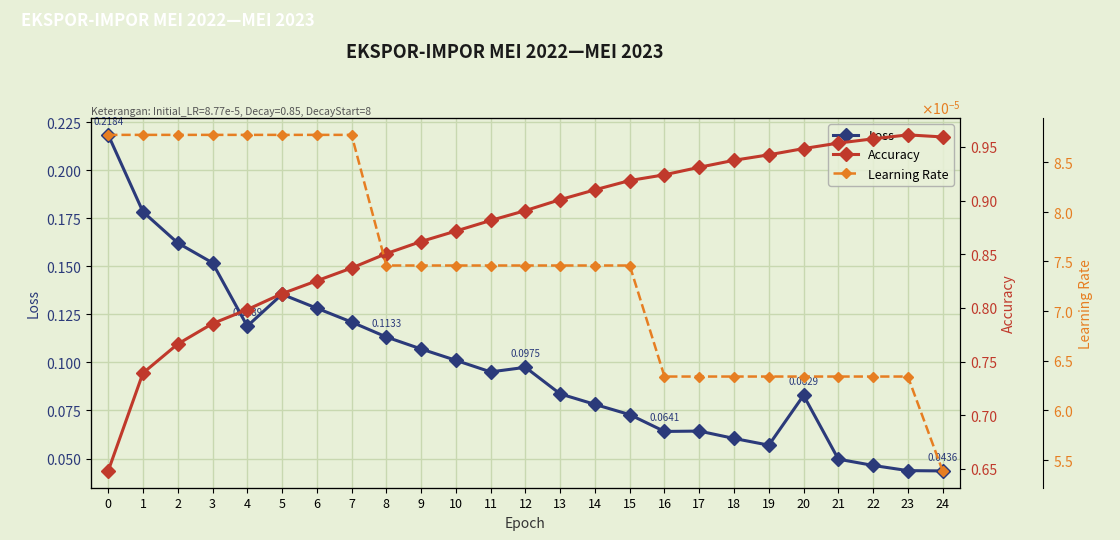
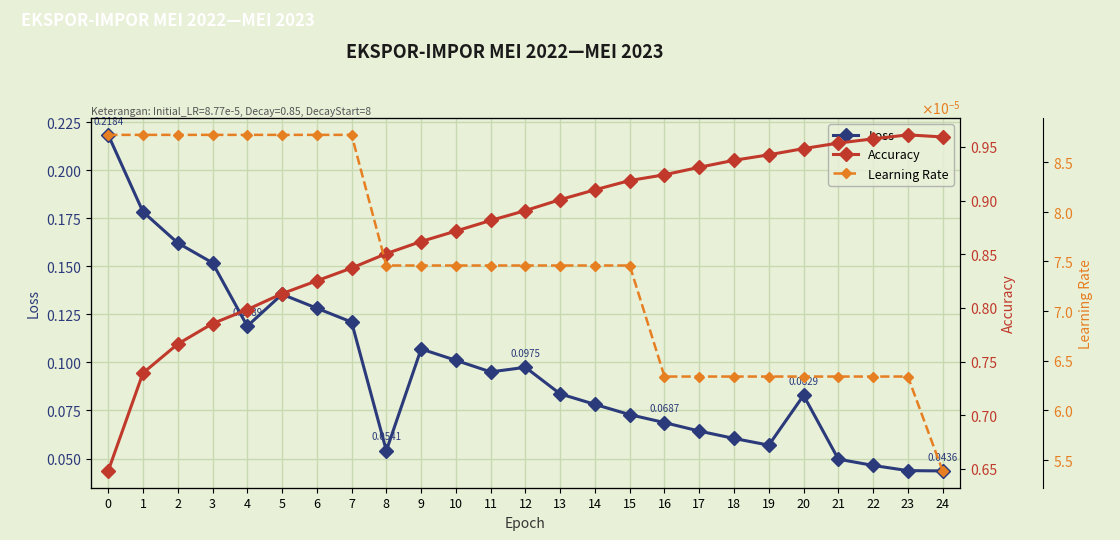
  {
    "Loss": {
      "0": "0.2184",
-     "8": "0.1133",
+     "8": "0.0541",
      "12": "0.0975",
-     "16": "0.0641",
+     "16": "0.0687",
      "24": "0.0436"
    },
    "Learning Rate": {
      "0": "8.77e-5,",
      "1": "8.77e-5,",
      "2": "8.77e-5,",
      "3": "8.77e-5,",
      "4": "8.77e-5,",
      "5": "8.77e-5,",
      "6": "8.77e-5,",
      "7": "8.77e-5,"
    }
  }
